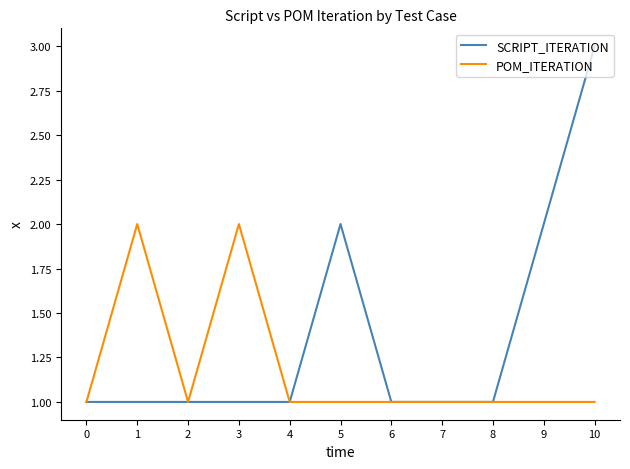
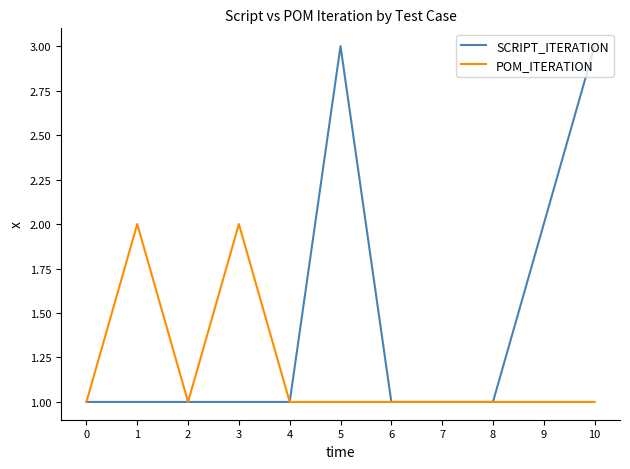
  {
    "SCRIPT_ITERATION": {
      "1": 1,
      "3": 1,
-     "5": 2,
+     "5": 3,
      "9": 2
    },
    "POM_ITERATION": {
      "1": 2,
      "3": 2,
      "5": 1,
      "9": 1,
      "10": 1
    }
  }
